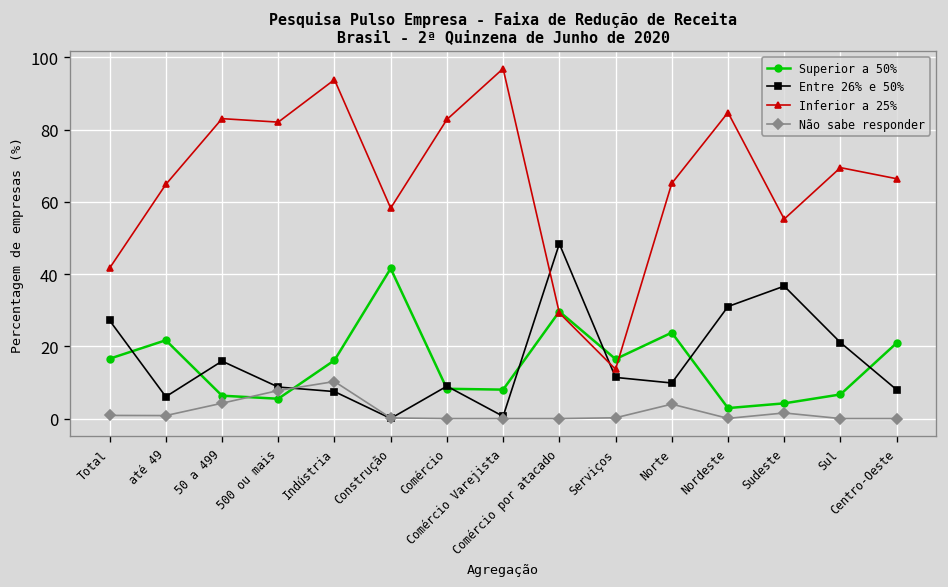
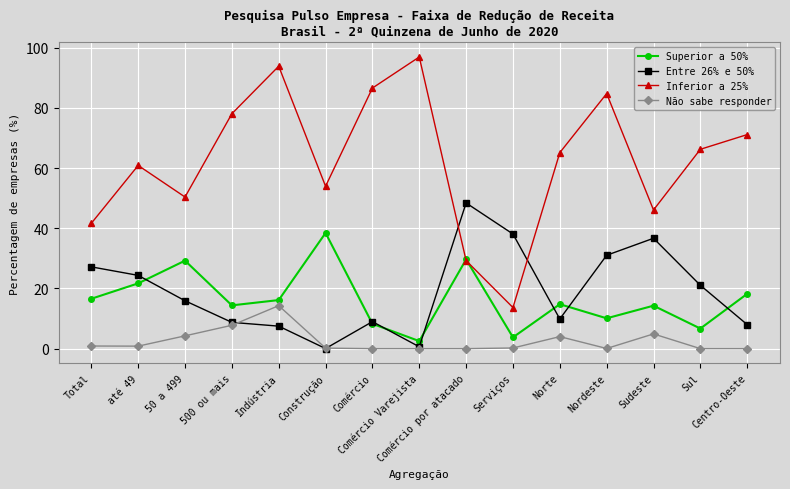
  {
    "Superior a 50%": {
      "Total": 17,
      "até 49": 22,
-     "50 a 499": 6,
-     "500 ou mais": 5,
+     "50 a 499": 29,
+     "500 ou mais": 14,
      "Indústria": 16,
-     "Construção": 42,
-     "Comércio Varejista": 8,
-     "Serviços": 16,
-     "Norte": 24,
-     "Nordeste": 3,
-     "Sudeste": 4,
+     "Construção": 38,
+     "Comércio Varejista": 3,
+     "Serviços": 4,
+     "Norte": 15,
+     "Nordeste": 10,
+     "Sudeste": 14,
      "Sul": 7,
-     "Centro-Oeste": 21
+     "Centro-Oeste": 18
    },
    "Entre 26% e 50%": {
      "Total": 27,
-     "até 49": 6,
+     "até 49": 24,
      "50 a 499": 16,
      "500 ou mais": 9,
      "Indústria": 7,
      "Comércio por atacado": 48,
-     "Serviços": 11,
+     "Serviços": 38,
      "Norte": 10,
      "Nordeste": 31,
      "Sudeste": 37,
      "Sul": 21,
      "Centro-Oeste": 8
    },
    "Inferior a 25%": {
      "Total": 42,
-     "até 49": 65,
-     "50 a 499": 83,
-     "500 ou mais": 82,
+     "até 49": 61,
+     "50 a 499": 50,
+     "500 ou mais": 78,
      "Indústria": 94,
-     "Construção": 58,
-     "Comércio": 83,
+     "Construção": 54,
+     "Comércio": 87,
      "Comércio Varejista": 97,
      "Serviços": 14,
      "Norte": 65,
      "Nordeste": 85,
-     "Sudeste": 55,
-     "Sul": 69,
-     "Centro-Oeste": 66
+     "Sudeste": 46,
+     "Sul": 66,
+     "Centro-Oeste": 71
    },
    "Não sabe responder": {
      "Total": 1,
      "até 49": 1,
      "50 a 499": 4,
      "500 ou mais": 8,
-     "Indústria": 10,
+     "Indústria": 14,
      "Comércio": 0,
      "Comércio por atacado": 0,
      "Serviços": 0,
      "Norte": 4,
      "Nordeste": 0,
-     "Sudeste": 2,
+     "Sudeste": 5,
      "Sul": 0,
      "Centro-Oeste": 0
    }
  }
